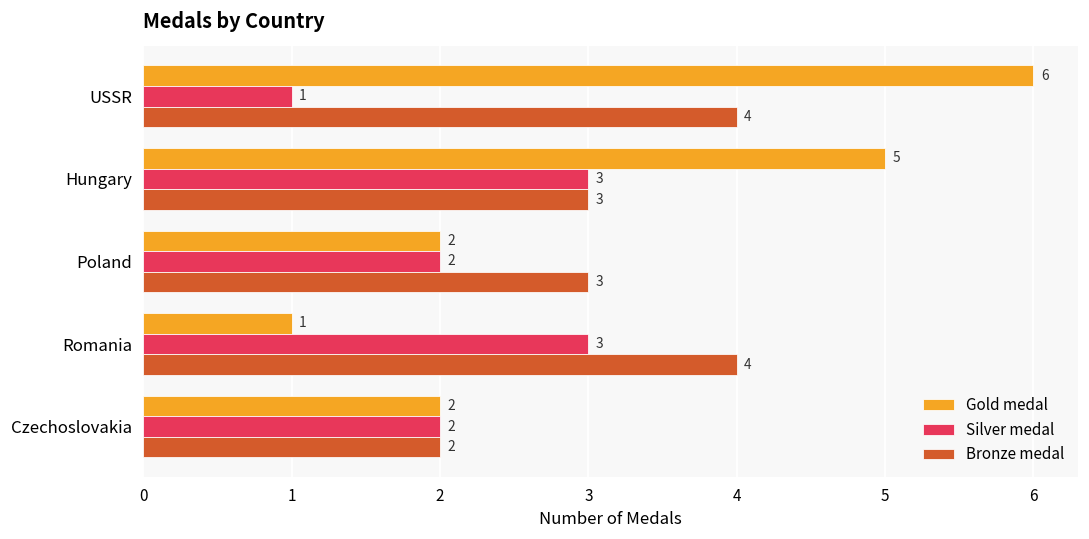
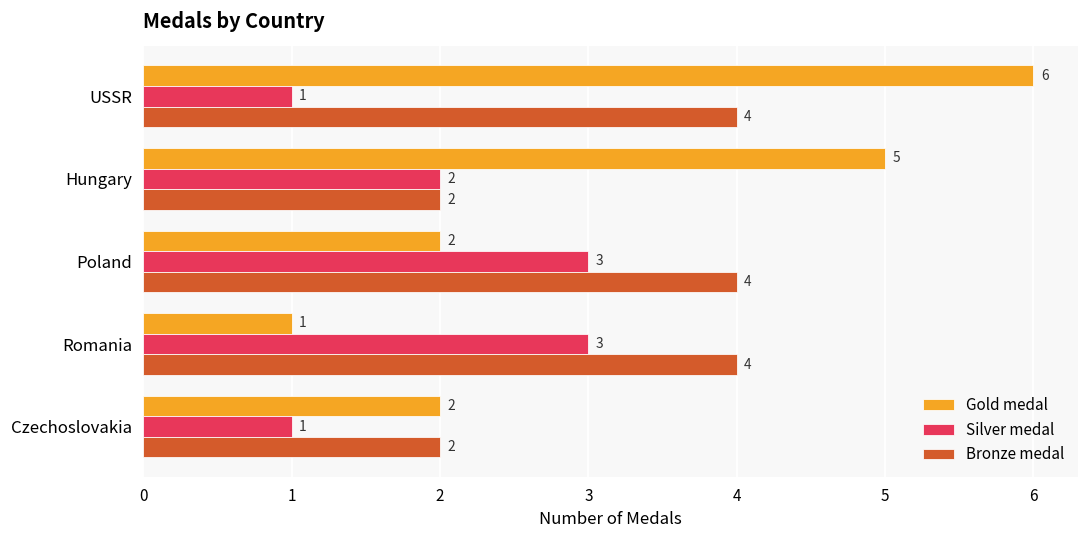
  {
    "Gold medal": {
      "USSR": 6,
      "Hungary": 5,
      "Poland": 2,
      "Romania": 1,
      "Czechoslovakia": 2
    },
    "Silver medal": {
      "USSR": 1,
-     "Hungary": 3,
-     "Poland": 2,
+     "Hungary": 2,
+     "Poland": 3,
      "Romania": 3,
-     "Czechoslovakia": 2
+     "Czechoslovakia": 1
    },
    "Bronze medal": {
      "USSR": 4,
-     "Hungary": 3,
-     "Poland": 3,
+     "Hungary": 2,
+     "Poland": 4,
      "Romania": 4,
      "Czechoslovakia": 2
    }
  }
